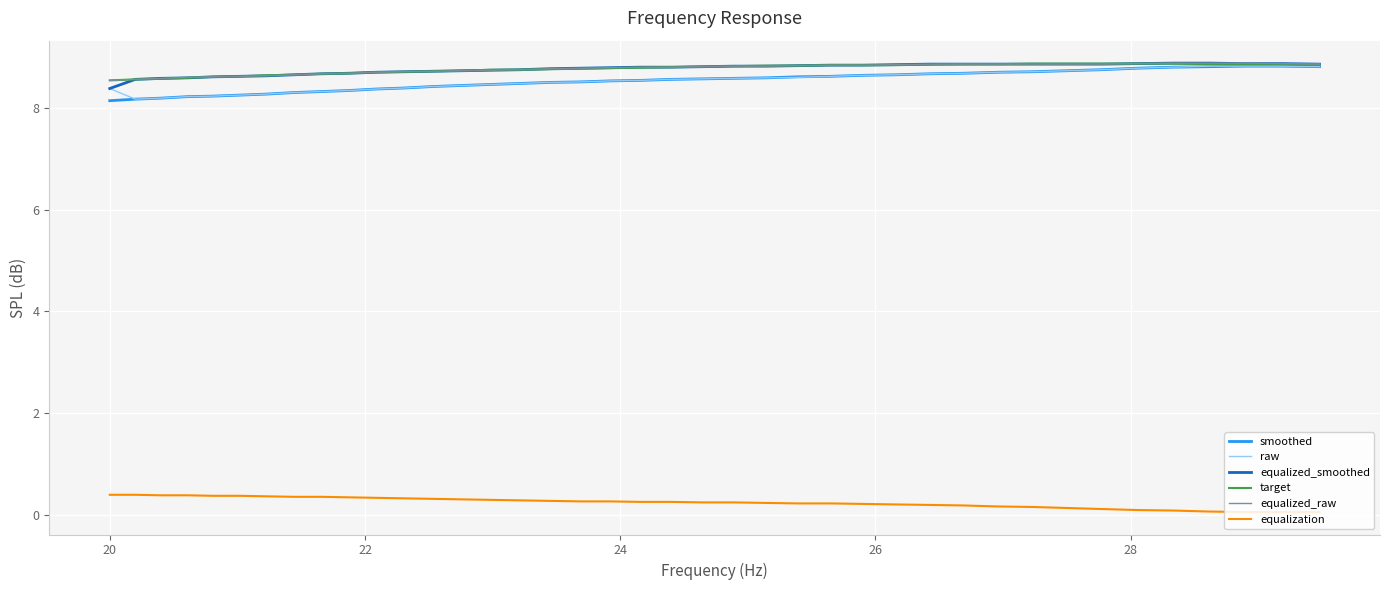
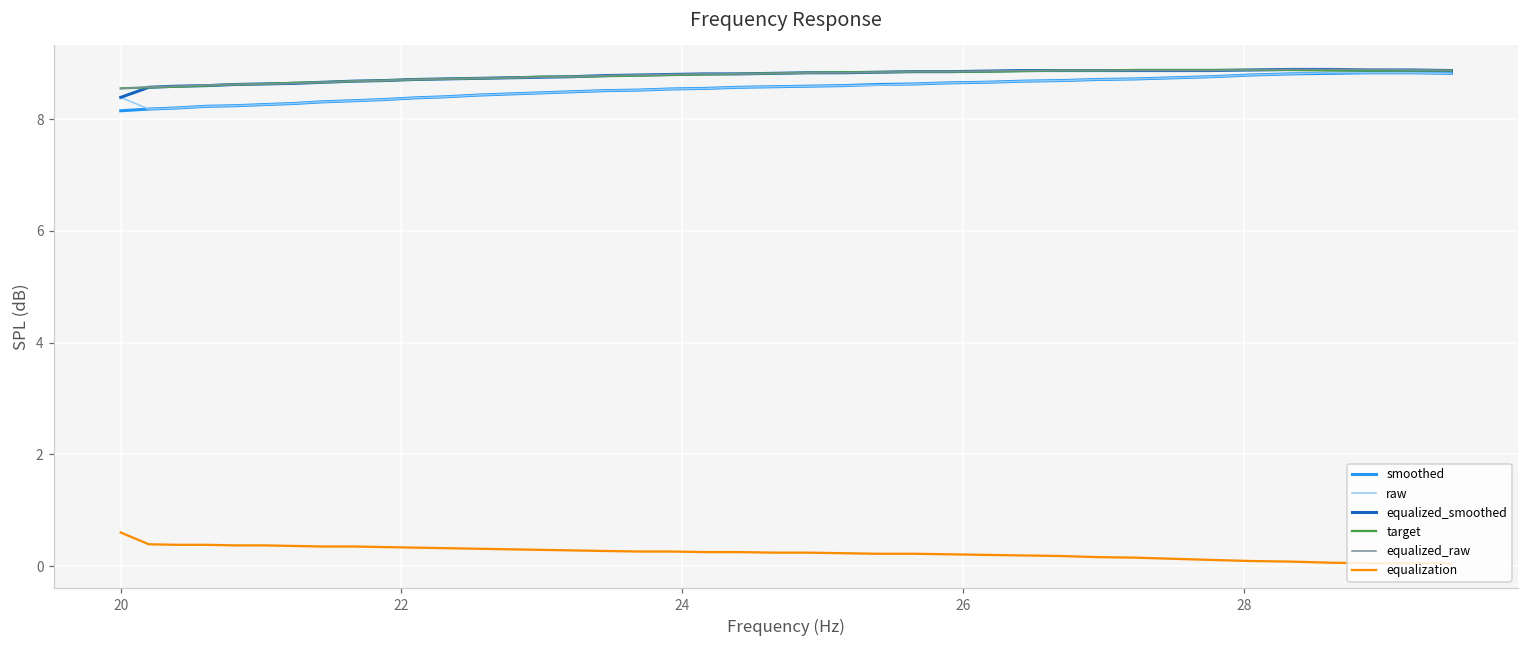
  {
    "smoothed": {
      "20": 8.2
    },
    "equalization": {
-     "20": 0.4
+     "20": 0.6
    }
  }
